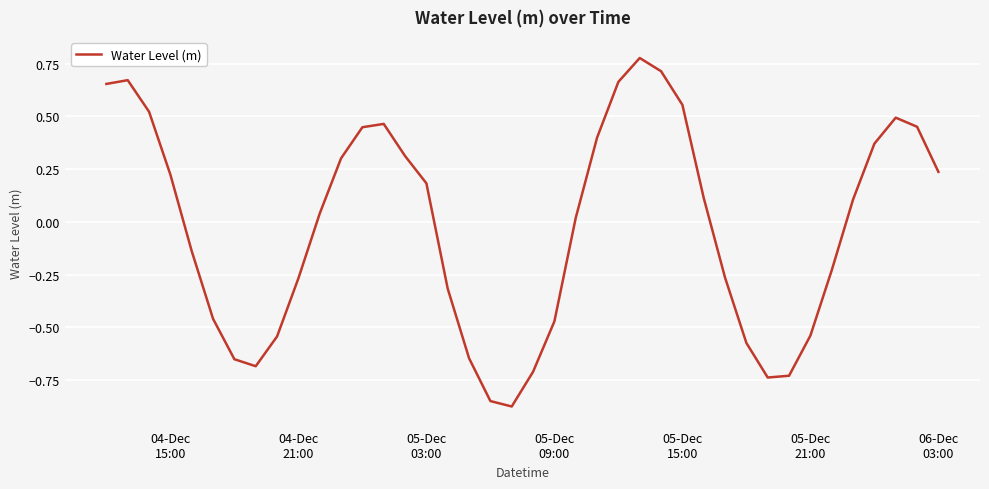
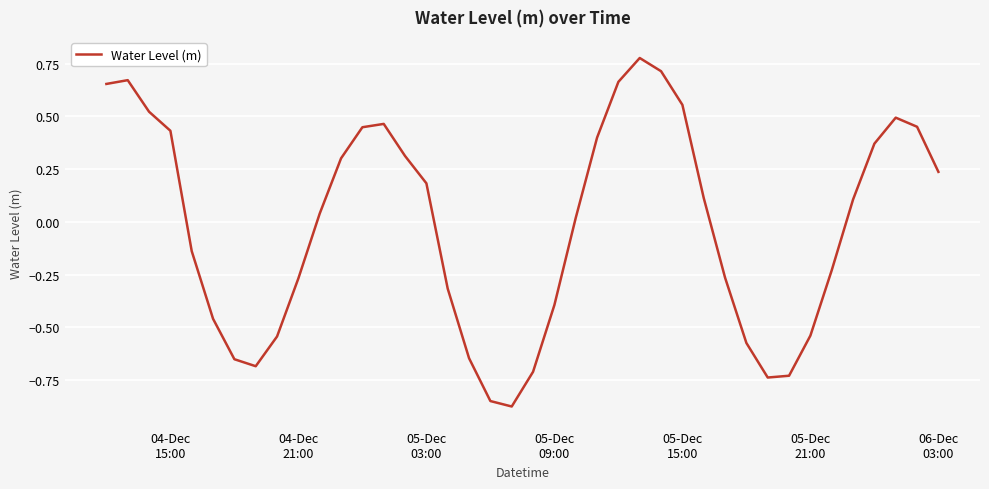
  {
-   "04-Dec 15:00": 0.22,
+   "04-Dec 15:00": 0.43,
    "04-Dec 21:00": -0.27,
    "05-Dec 03:00": 0.18,
-   "05-Dec 09:00": -0.47,
+   "05-Dec 09:00": -0.39,
    "05-Dec 15:00": 0.55,
    "05-Dec 21:00": -0.54,
    "06-Dec 03:00": 0.24
  }
